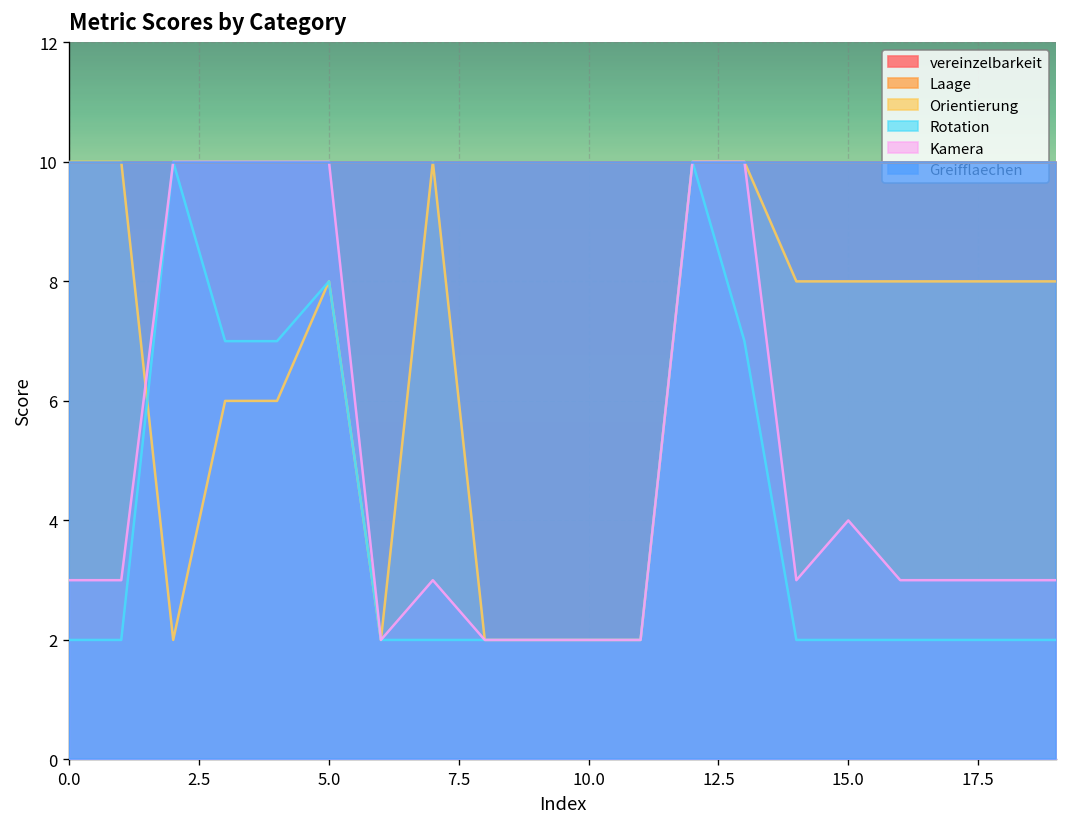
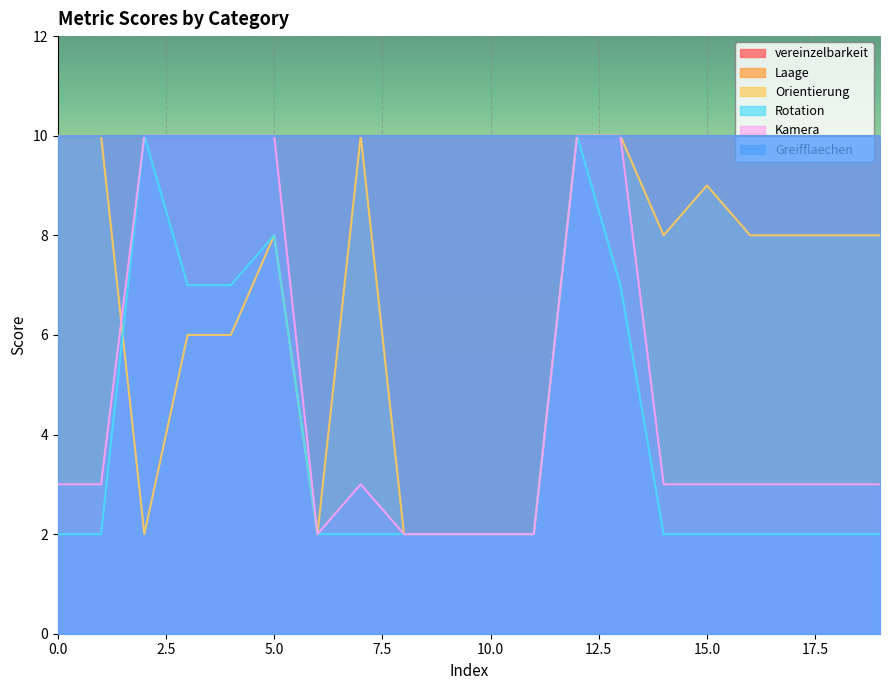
  {
    "Greifflaechen": {
      "10.0": 10,
      "15.0": 10
    },
    "Orientierung": {
-     "15.0": 8
+     "15.0": 9
    },
    "Rotation": {
      "0.0": 2,
      "15.0": 2
    },
    "Kamera": {
      "0.0": 3,
-     "15.0": 4
+     "15.0": 3
    }
  }
